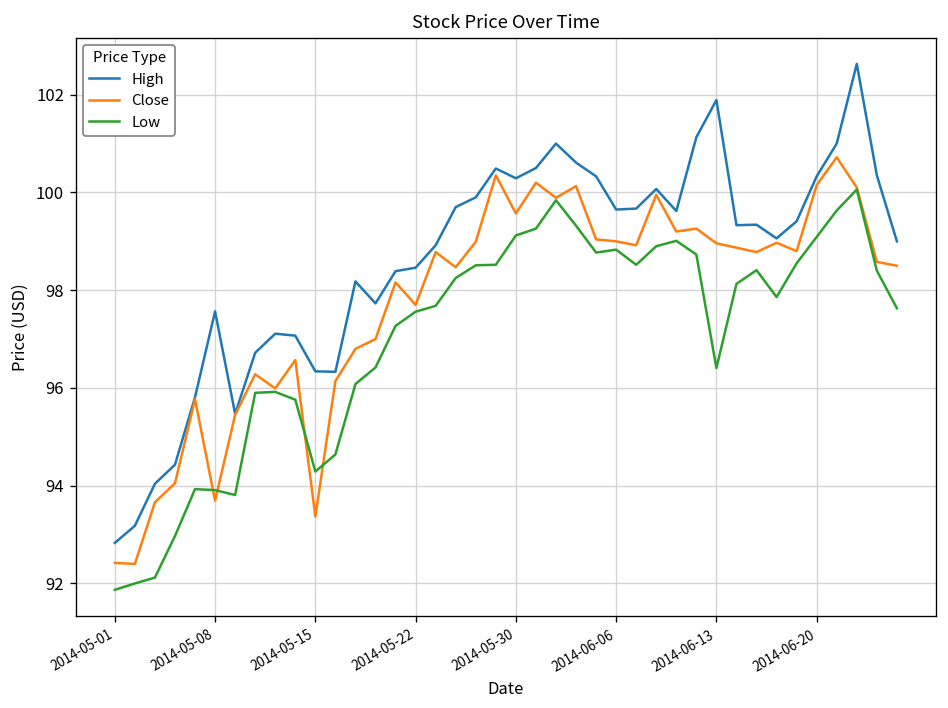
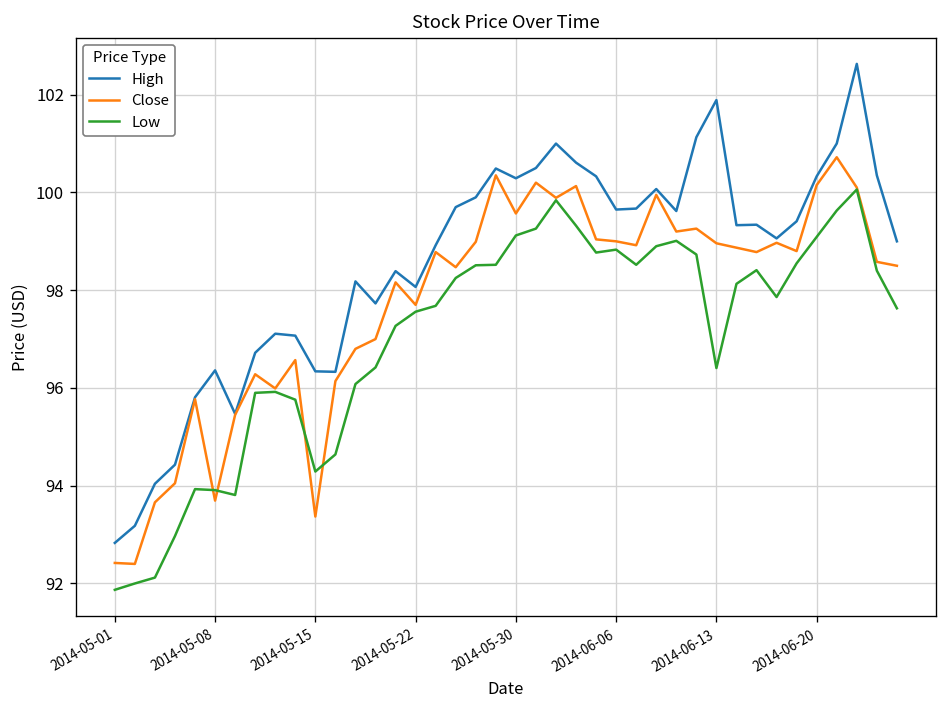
  {
    "High": {
      "2014-05-01": 92.8,
-     "2014-05-08": 97.6,
+     "2014-05-08": 96.4,
      "2014-05-15": 96.3,
-     "2014-05-22": 98.5,
+     "2014-05-22": 98.1,
      "2014-05-30": 100.3,
      "2014-06-06": 99.7,
      "2014-06-13": 101.9,
      "2014-06-20": 100.3
    },
    "Close": {
      "2014-05-01": 92.4,
      "2014-05-08": 93.7,
      "2014-05-15": 93.4,
      "2014-05-22": 97.7,
      "2014-05-30": 99.6,
      "2014-06-06": 99.0,
      "2014-06-13": 99.0,
      "2014-06-20": 100.2
    },
    "Low": {
      "2014-05-01": 91.9,
      "2014-05-08": 93.9,
      "2014-05-15": 94.3,
      "2014-05-22": 97.6,
      "2014-05-30": 99.1,
      "2014-06-06": 98.8,
      "2014-06-13": 96.4,
      "2014-06-20": 99.1
    }
  }
